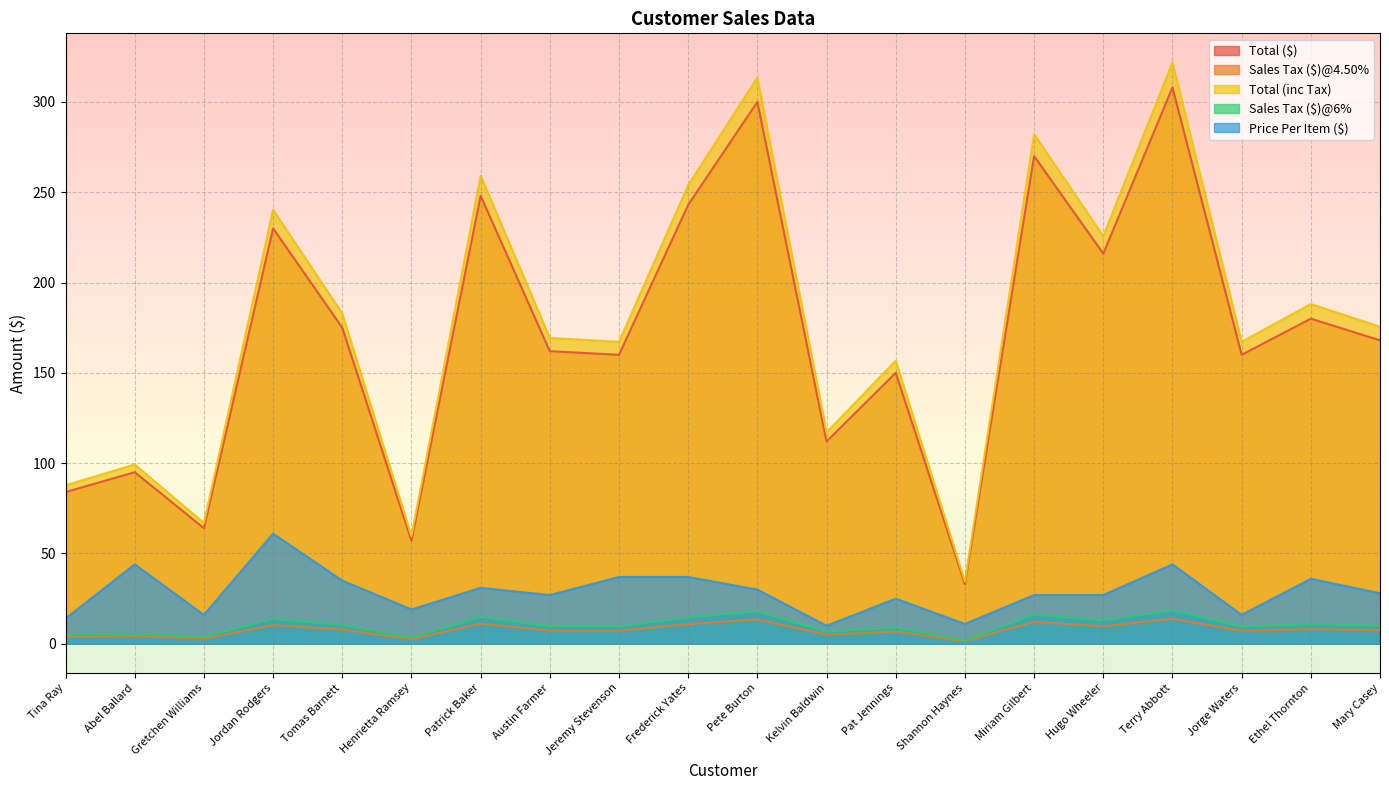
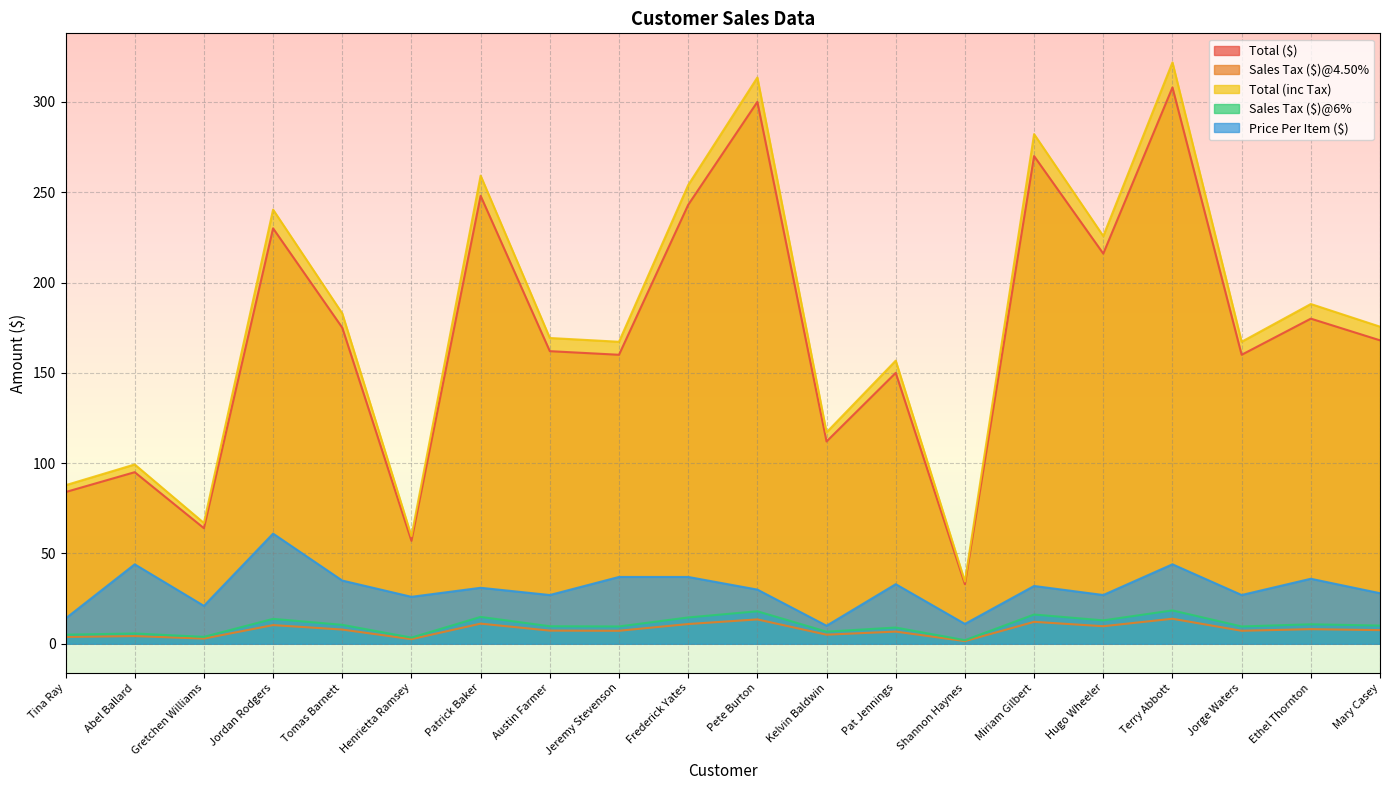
  {
    "Total (inc Tax)": {
      "Tina Ray": 88,
      "Abel Ballard": 99,
      "Gretchen Williams": 67,
      "Jordan Rodgers": 240,
      "Tomas Barnett": 183,
      "Henrietta Ramsey": 60,
      "Patrick Baker": 259,
      "Austin Farmer": 169,
      "Jeremy Stevenson": 167,
      "Frederick Yates": 254,
      "Pete Burton": 314,
      "Kelvin Baldwin": 117,
      "Pat Jennings": 157,
      "Shannon Haynes": 34,
      "Miriam Gilbert": 282,
      "Hugo Wheeler": 226,
      "Terry Abbott": 322,
      "Jorge Waters": 167,
      "Ethel Thornton": 188,
      "Mary Casey": 176
    },
    "Sales Tax ($)@6%": {
      "Abel Ballard": 6,
      "Jordan Rodgers": 14,
      "Tomas Barnett": 11,
      "Patrick Baker": 15,
      "Austin Farmer": 10,
      "Jeremy Stevenson": 10,
      "Frederick Yates": 15,
      "Pete Burton": 18,
      "Kelvin Baldwin": 7,
      "Pat Jennings": 9,
      "Miriam Gilbert": 16,
      "Hugo Wheeler": 13,
      "Terry Abbott": 18,
      "Jorge Waters": 10,
      "Ethel Thornton": 11,
      "Mary Casey": 10
    },
    "Price Per Item ($)": {
      "Tina Ray": 14,
      "Abel Ballard": 44,
-     "Gretchen Williams": 16,
+     "Gretchen Williams": 21,
      "Jordan Rodgers": 61,
      "Tomas Barnett": 35,
-     "Henrietta Ramsey": 19,
+     "Henrietta Ramsey": 26,
      "Patrick Baker": 31,
      "Austin Farmer": 27,
      "Jeremy Stevenson": 37,
      "Frederick Yates": 37,
      "Pete Burton": 30,
      "Kelvin Baldwin": 10,
-     "Pat Jennings": 25,
+     "Pat Jennings": 33,
      "Shannon Haynes": 11,
-     "Miriam Gilbert": 27,
+     "Miriam Gilbert": 32,
      "Hugo Wheeler": 27,
      "Terry Abbott": 44,
-     "Jorge Waters": 16,
+     "Jorge Waters": 27,
      "Ethel Thornton": 36,
      "Mary Casey": 28
    }
  }
